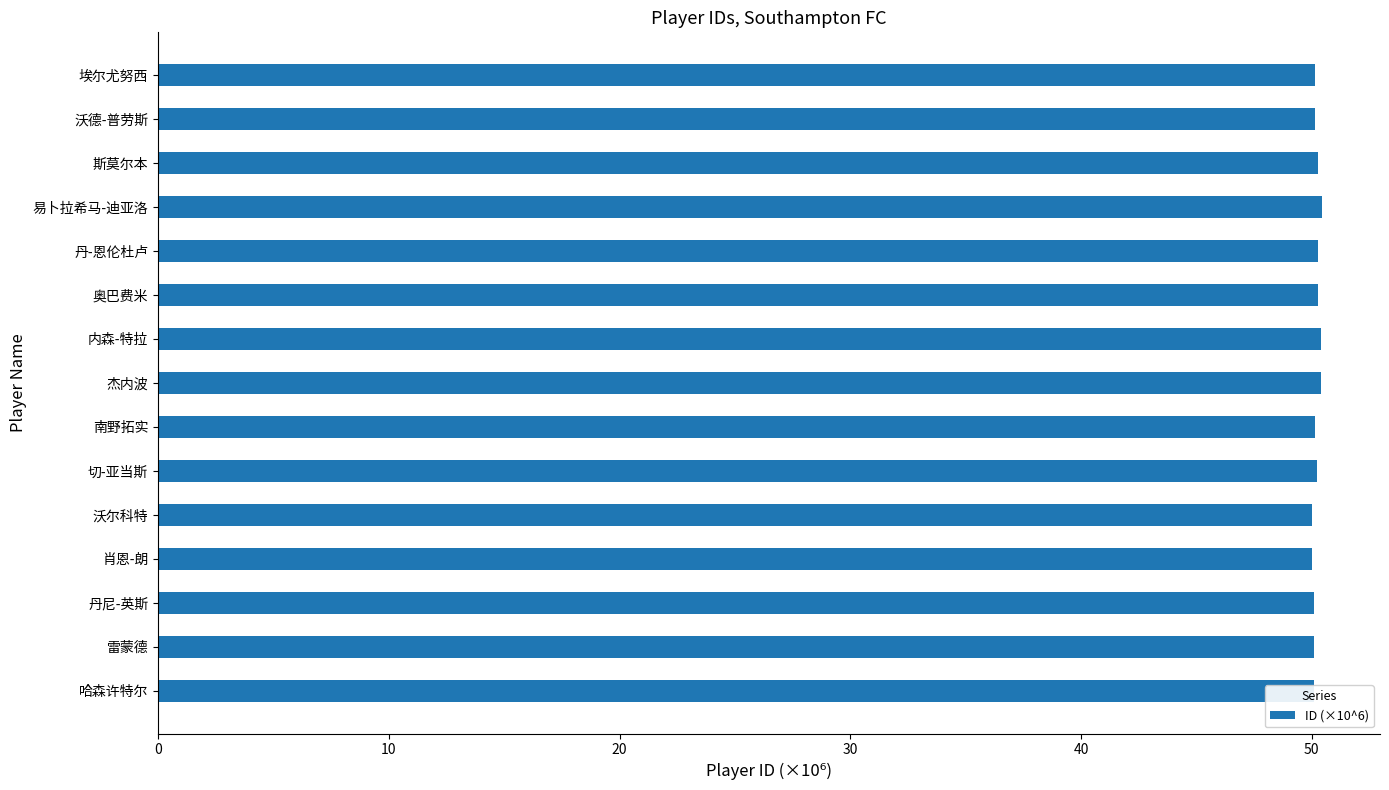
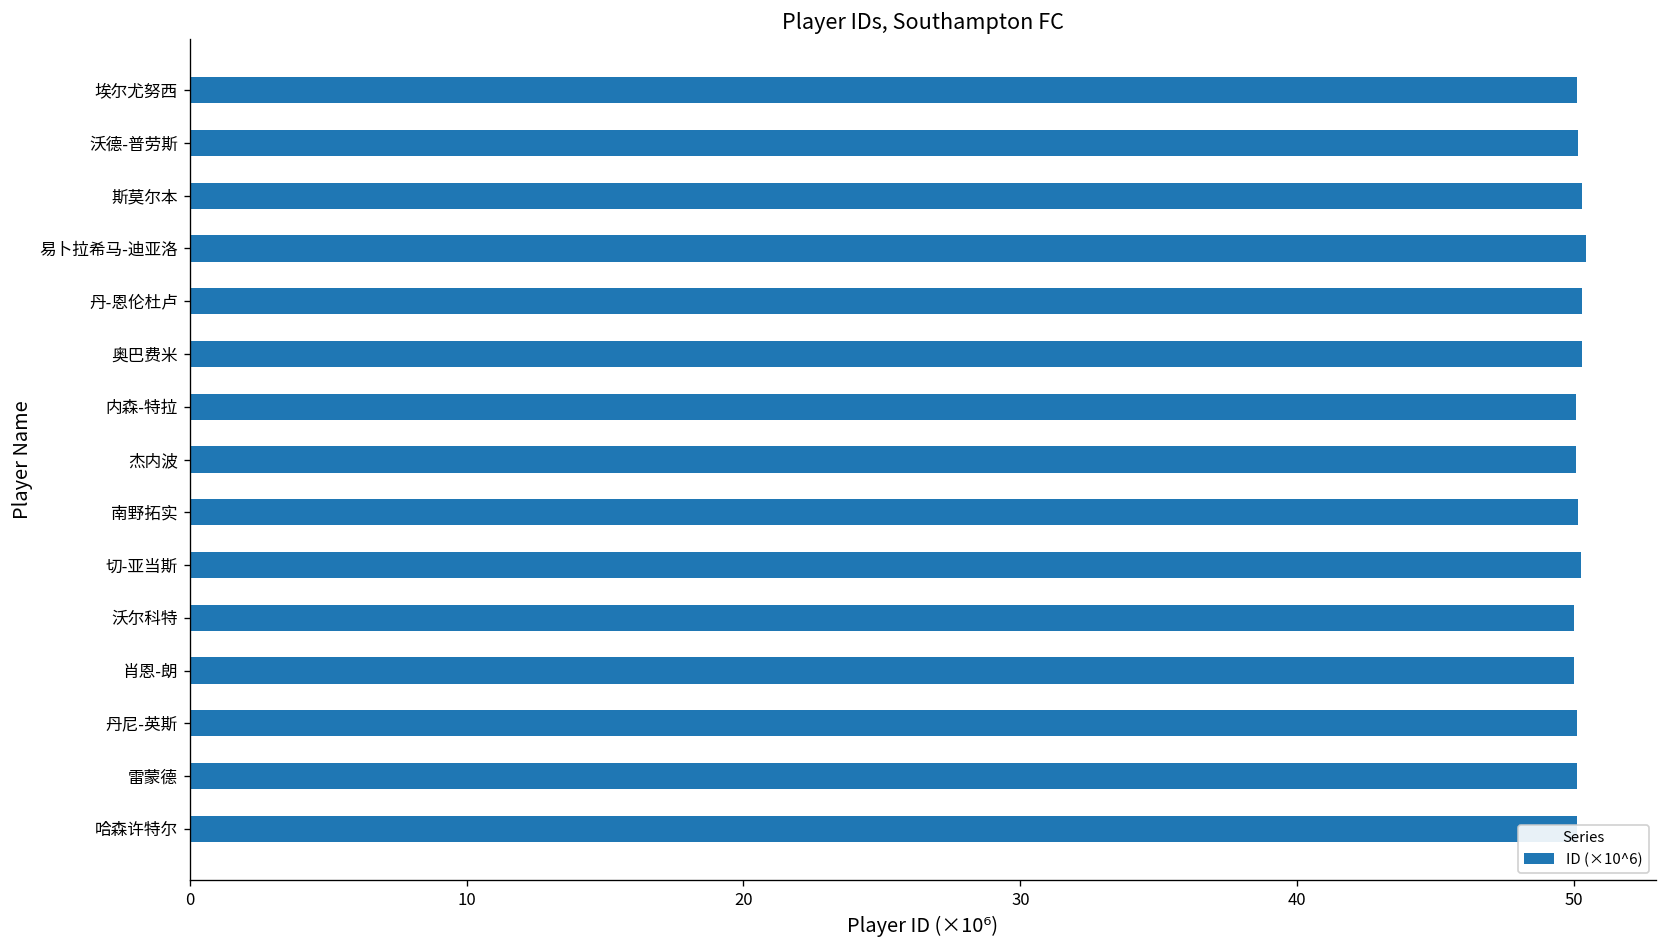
  {
    "埃尔尤努西": 50.1,
    "沃德-普劳斯": 50.1,
    "斯莫尔本": 50.3,
    "易卜拉希马-迪亚洛": 50.4,
    "丹-恩伦杜卢": 50.3,
    "奥巴费米": 50.3,
-   "内森-特拉": 50.4,
-   "杰内波": 50.4,
+   "内森-特拉": 50.1,
+   "杰内波": 50.1,
    "南野拓实": 50.1,
    "切-亚当斯": 50.2,
    "沃尔科特": 50.0,
    "肖恩-朗": 50.0,
    "丹尼-英斯": 50.1,
    "雷蒙德": 50.1
  }
